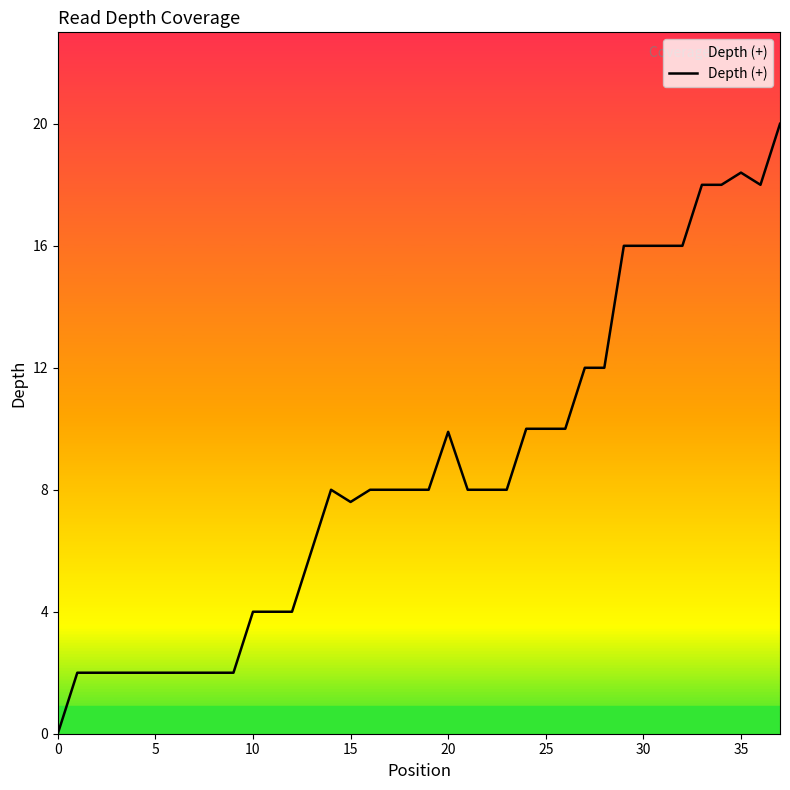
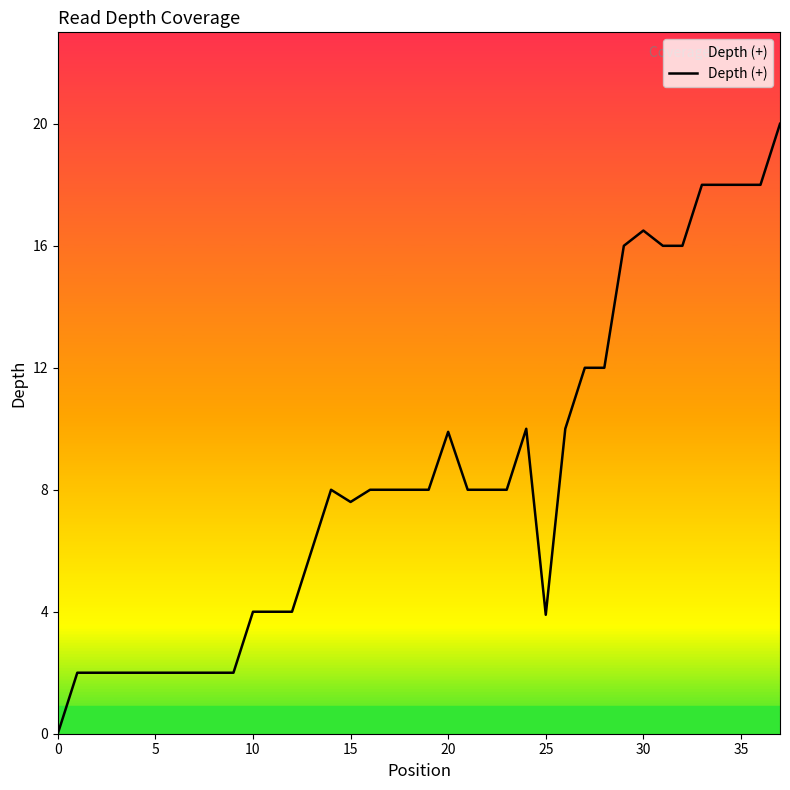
  {
    "5": 2.0,
    "10": 4.0,
    "15": 7.6,
    "20": 9.9,
-   "25": 10.0,
-   "30": 16.0,
-   "35": 18.4
+   "25": 3.9,
+   "30": 16.5,
+   "35": 18.0
  }
